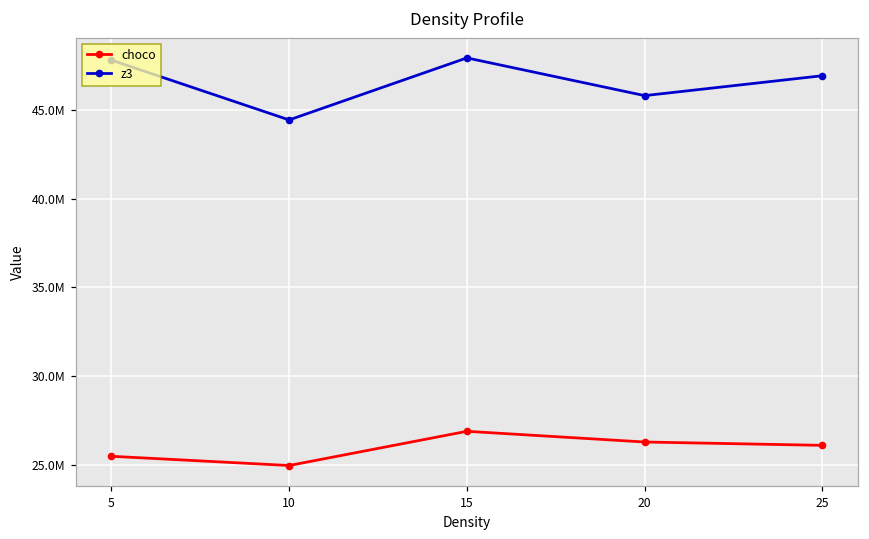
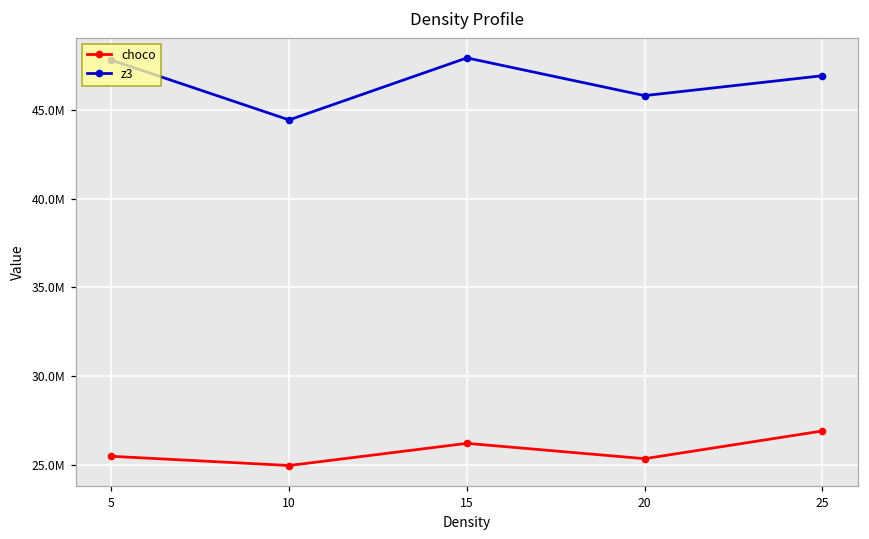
  {
    "choco": {
      "5": 25500000,
      "10": 25000000,
-     "15": 26900000,
-     "20": 26300000,
-     "25": 26100000
+     "15": 26200000,
+     "20": 25400000,
+     "25": 26900000
    },
    "z3": {
      "10": 44400000,
      "15": 47900000,
      "20": 45800000,
      "25": 46900000
    }
  }
